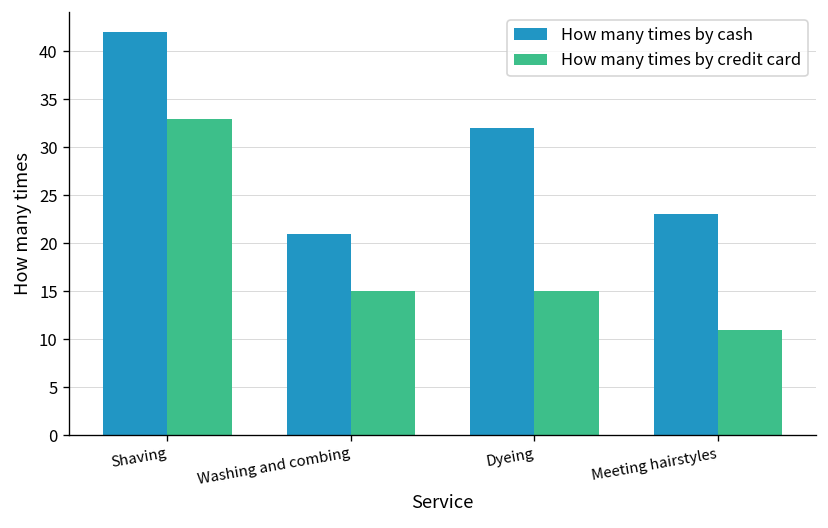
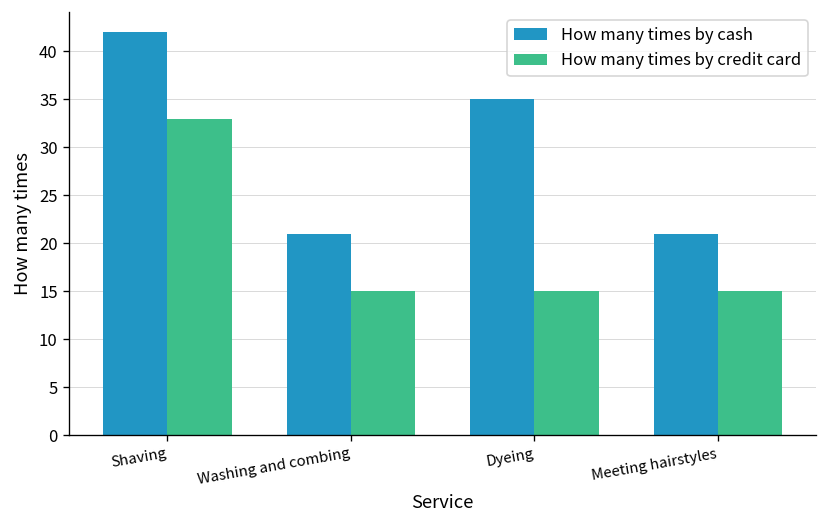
  {
    "How many times by cash": {
      "Shaving": 42,
      "Washing and combing": 21,
-     "Dyeing": 32,
-     "Meeting hairstyles": 23
+     "Dyeing": 35,
+     "Meeting hairstyles": 21
    },
    "How many times by credit card": {
      "Shaving": 33,
      "Washing and combing": 15,
      "Dyeing": 15,
-     "Meeting hairstyles": 11
+     "Meeting hairstyles": 15
    }
  }
